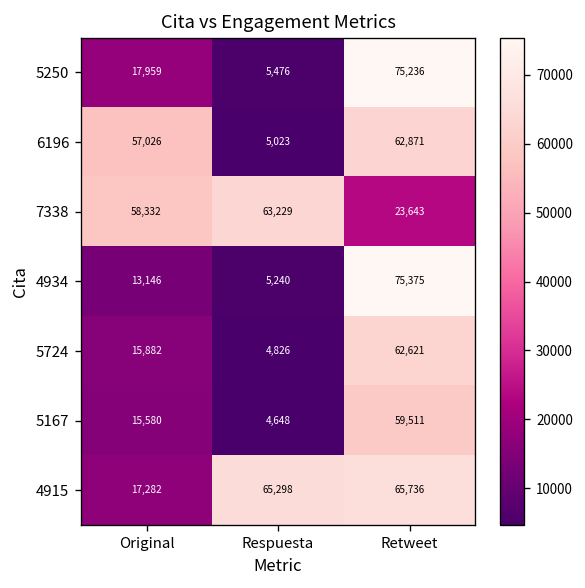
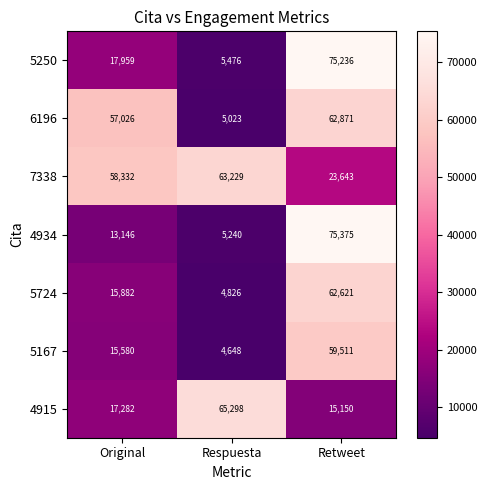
  {
    "5250": {
      "Original": "17,959",
      "Respuesta": "5,476",
      "Retweet": "75,236"
    },
    "6196": {
      "Original": "57,026",
      "Respuesta": "5,023",
      "Retweet": "62,871"
    },
    "7338": {
      "Original": "58,332",
      "Respuesta": "63,229",
      "Retweet": "23,643"
    },
    "4934": {
      "Original": "13,146",
      "Respuesta": "5,240",
      "Retweet": "75,375"
    },
    "5724": {
      "Original": "15,882",
      "Respuesta": "4,826",
      "Retweet": "62,621"
    },
    "5167": {
      "Original": "15,580",
      "Respuesta": "4,648",
      "Retweet": "59,511"
    },
    "4915": {
      "Original": "17,282",
      "Respuesta": "65,298",
-     "Retweet": "65,736"
+     "Retweet": "15,150"
    }
  }
